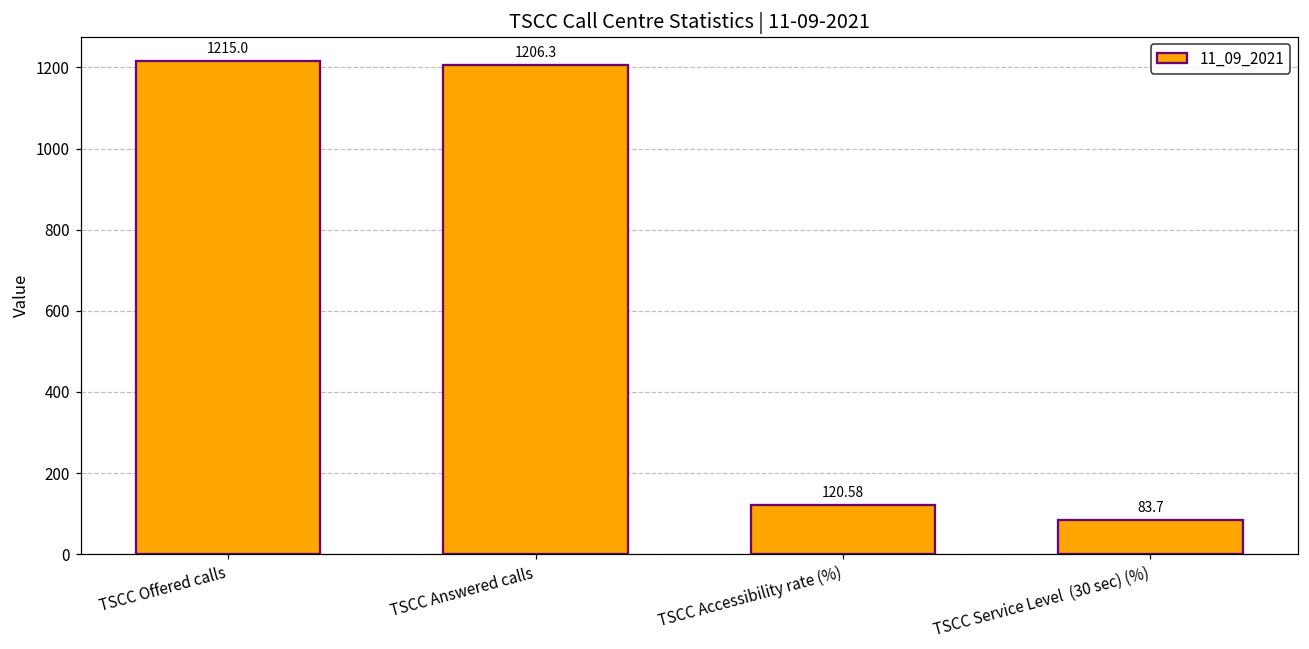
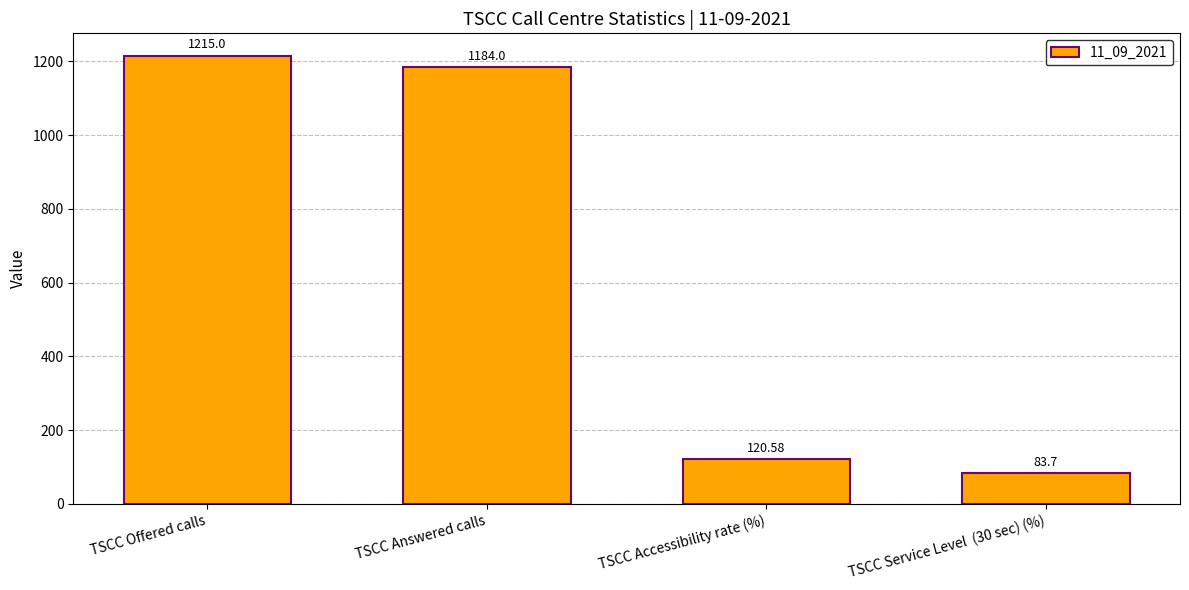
  {
    "TSCC Offered calls": 1215.0,
-   "TSCC Answered calls": 1206.3,
+   "TSCC Answered calls": 1184.0,
    "TSCC Accessibility rate (%)": 120.58,
    "TSCC Service Level (30 sec) (%)": 83.7
  }
